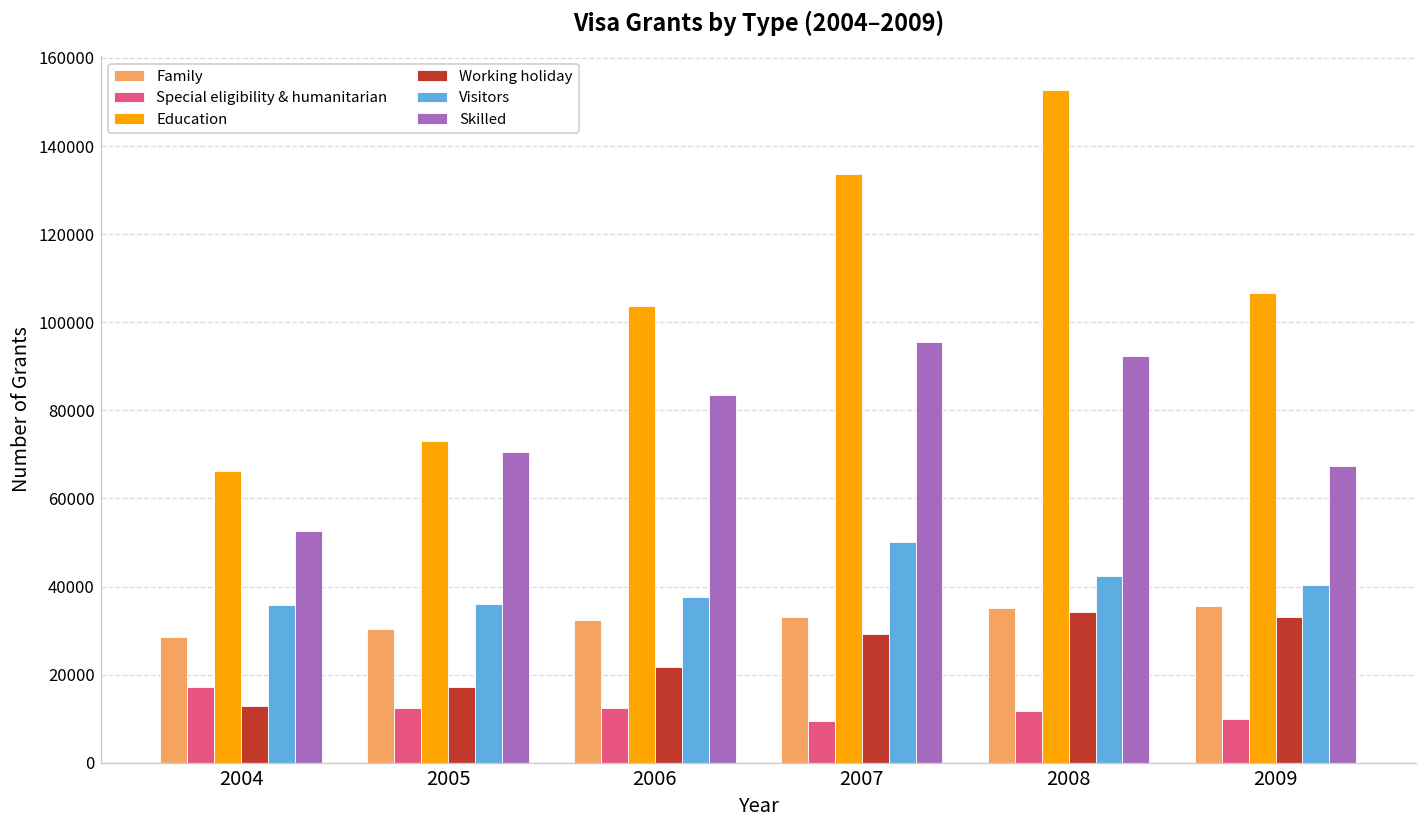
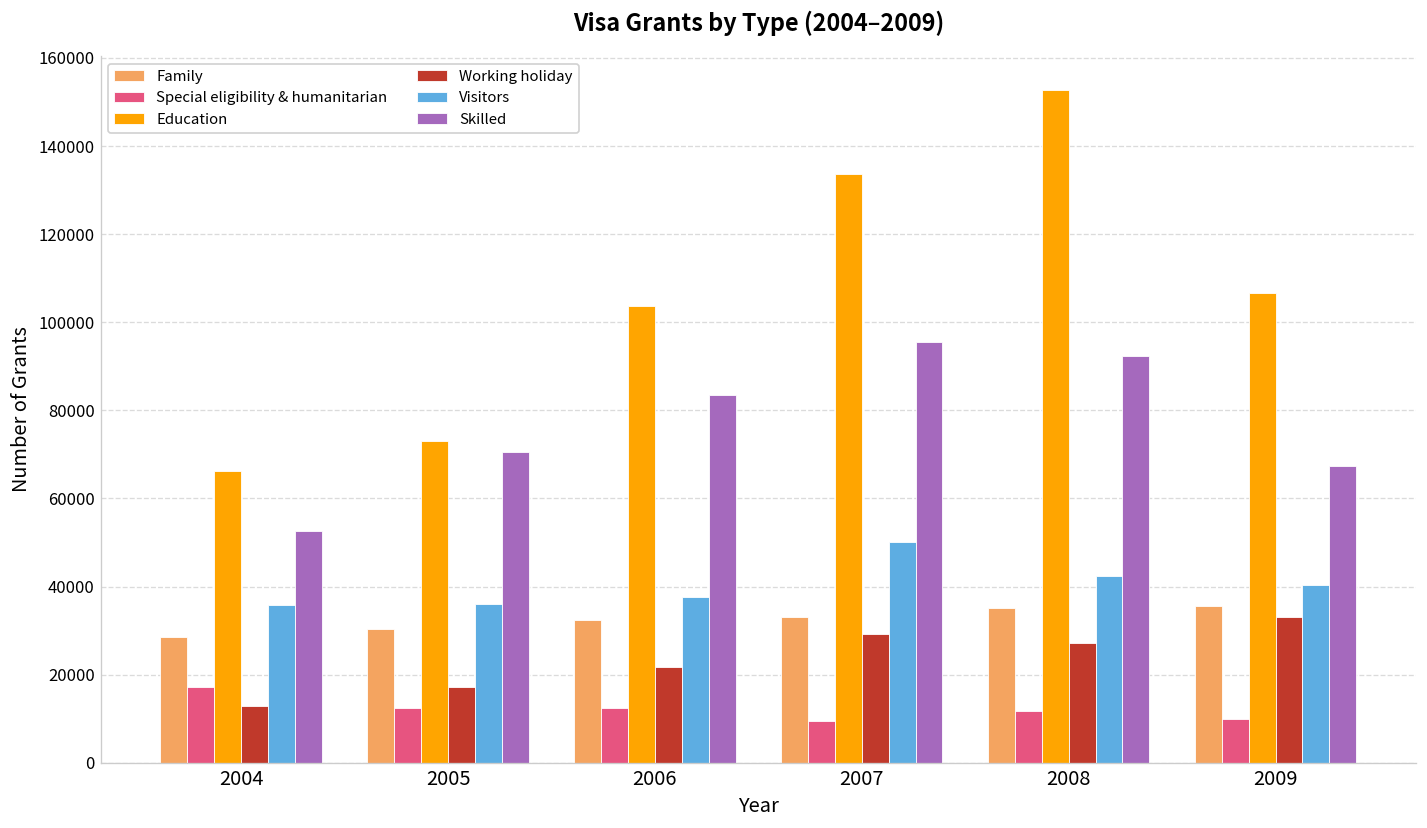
  {
    "Family": {
      "2004": 28000,
      "2005": 30000,
      "2006": 32000,
      "2007": 33000,
      "2008": 35000,
      "2009": 36000
    },
    "Special eligibility & humanitarian": {
      "2004": 17000,
      "2005": 12000,
      "2006": 12000,
      "2007": 9000,
      "2008": 12000,
      "2009": 10000
    },
    "Education": {
      "2004": 66000,
      "2005": 73000,
      "2006": 104000,
      "2007": 134000,
      "2008": 153000,
      "2009": 107000
    },
    "Working holiday": {
      "2004": 13000,
      "2005": 17000,
      "2006": 22000,
      "2007": 29000,
-     "2008": 34000,
+     "2008": 27000,
      "2009": 33000
    },
    "Visitors": {
      "2004": 36000,
      "2005": 36000,
      "2006": 38000,
      "2007": 50000,
      "2008": 42000,
      "2009": 40000
    },
    "Skilled": {
      "2004": 53000,
      "2005": 70000,
      "2006": 83000,
      "2007": 96000,
      "2008": 92000,
      "2009": 67000
    }
  }
